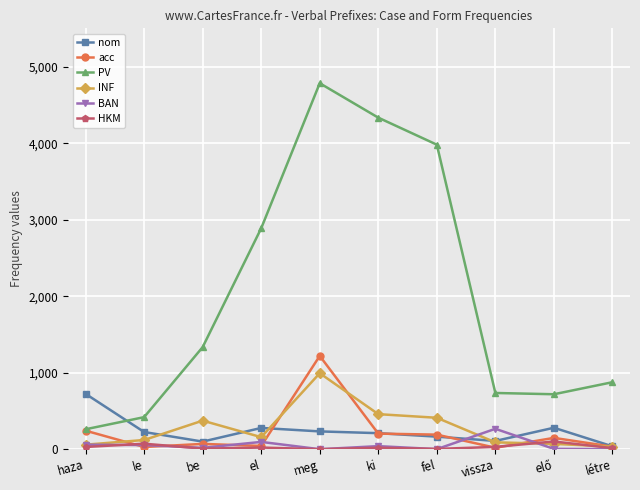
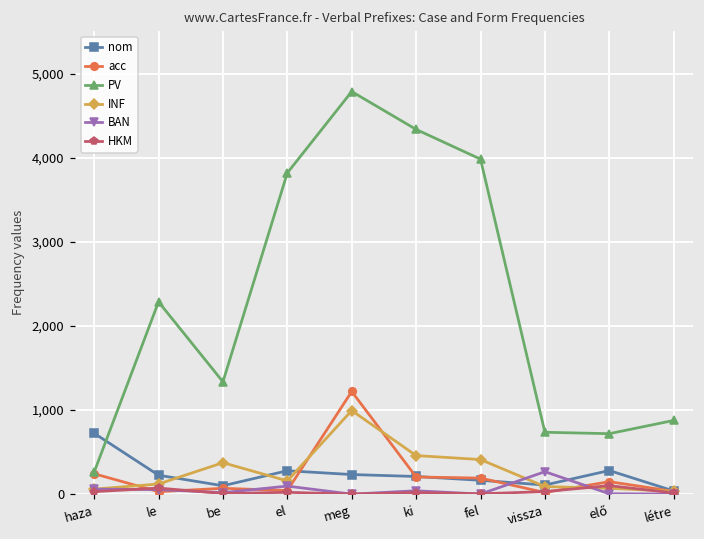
  {
    "nom": {
      "haza": "700",
      "le": "200",
      "el": "300",
      "meg": "200",
      "elő": "300"
    },
    "PV": {
-     "le": "400",
+     "le": "2,300",
      "be": "1,300",
-     "el": "2,900",
+     "el": "3,800",
      "meg": "4,800",
      "ki": "4,300",
      "fel": "4,000",
      "vissza": "700",
      "elő": "700",
      "létre": "900"
    },
    "BAN": {
      "el": "100",
      "vissza": "300",
      "elő": "0"
    }
  }
